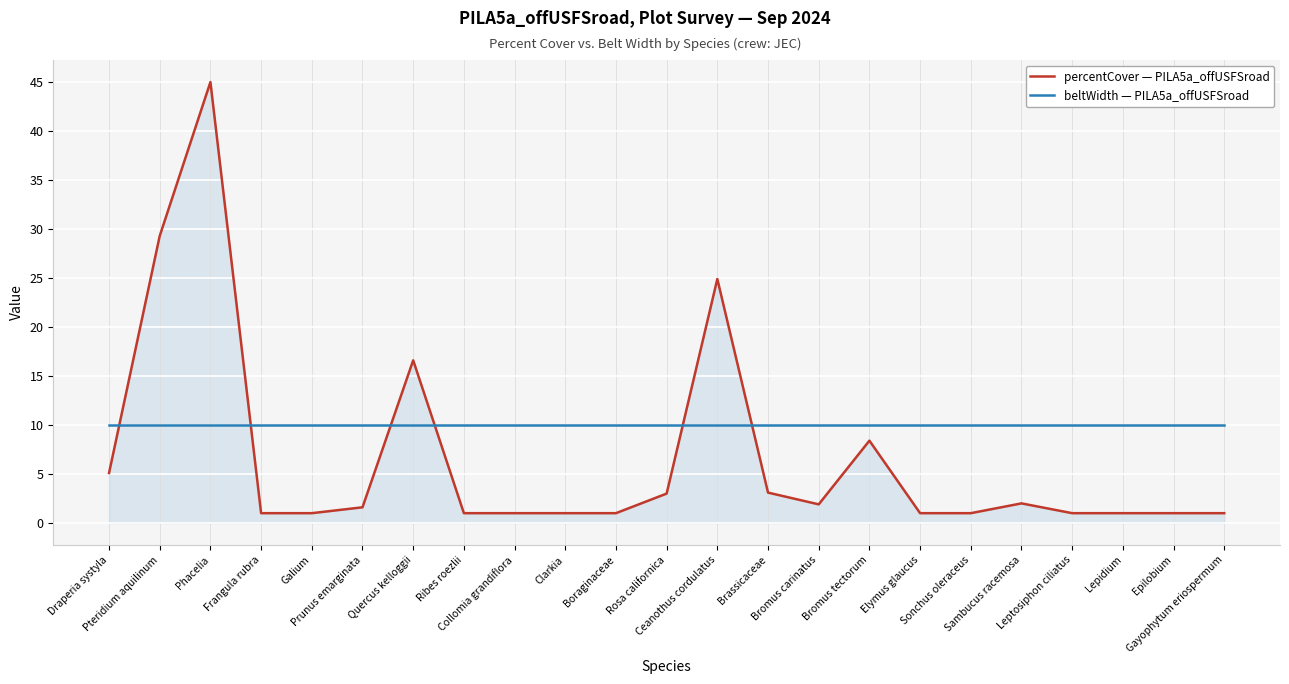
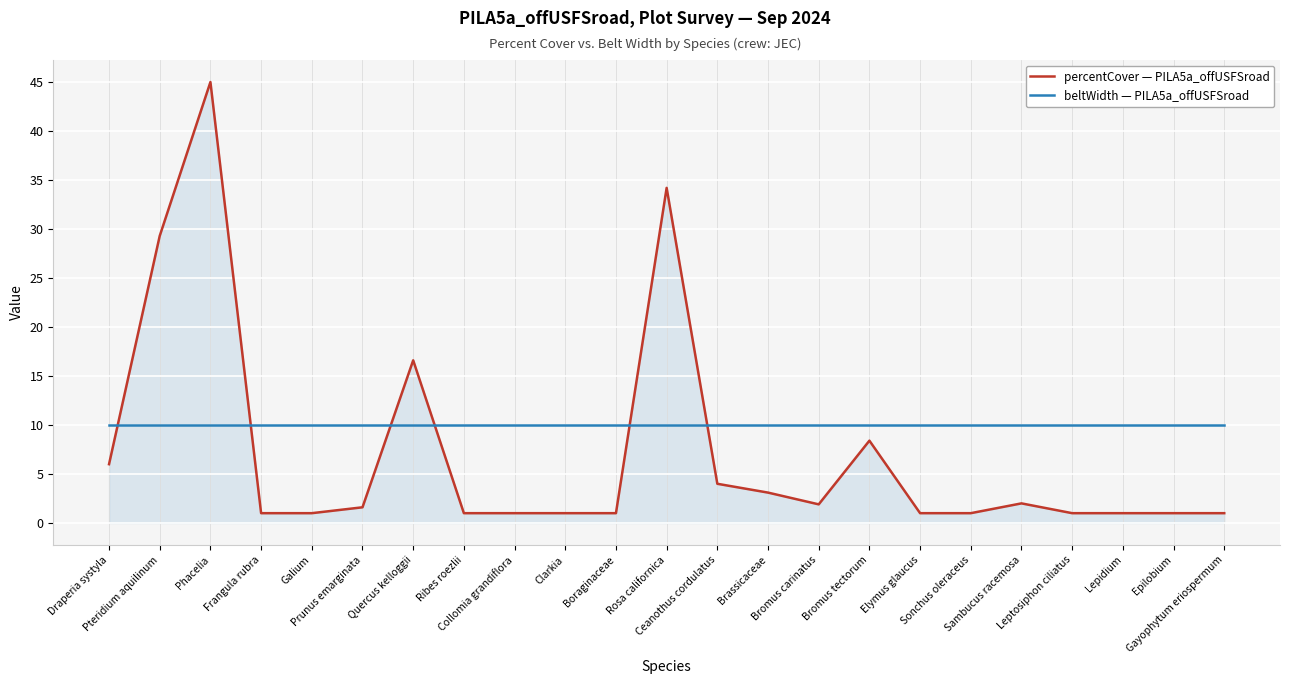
  {
    "percentCover — PILA5a_offUSFSroad": {
-     "Draperia systyla": 5,
+     "Draperia systyla": 6,
      "Pteridium aquilinum": 29,
      "Phacelia": 45,
      "Frangula rubra": 1,
      "Galium": 1,
      "Prunus emarginata": 2,
      "Quercus kelloggii": 17,
      "Ribes roezlii": 1,
      "Collomia grandiflora": 1,
      "Clarkia": 1,
      "Boraginaceae": 1,
-     "Rosa californica": 3,
-     "Ceanothus cordulatus": 25,
+     "Rosa californica": 34,
+     "Ceanothus cordulatus": 4,
      "Brassicaceae": 3,
      "Bromus carinatus": 2,
      "Bromus tectorum": 8,
      "Elymus glaucus": 1,
      "Sonchus oleraceus": 1,
      "Sambucus racemosa": 2,
      "Leptosiphon ciliatus": 1,
      "Lepidium": 1,
      "Epilobium": 1,
      "Gayophytum eriospermum": 1
    },
    "beltWidth — PILA5a_offUSFSroad": {
      "Draperia systyla": 10,
      "Pteridium aquilinum": 10,
      "Phacelia": 10,
      "Frangula rubra": 10,
      "Galium": 10,
      "Prunus emarginata": 10,
      "Quercus kelloggii": 10,
      "Ribes roezlii": 10,
      "Collomia grandiflora": 10,
      "Clarkia": 10,
      "Boraginaceae": 10,
      "Rosa californica": 10,
      "Ceanothus cordulatus": 10,
      "Brassicaceae": 10,
      "Bromus carinatus": 10,
      "Bromus tectorum": 10,
      "Elymus glaucus": 10,
      "Sonchus oleraceus": 10,
      "Sambucus racemosa": 10,
      "Leptosiphon ciliatus": 10,
      "Lepidium": 10,
      "Epilobium": 10,
      "Gayophytum eriospermum": 10
    }
  }
